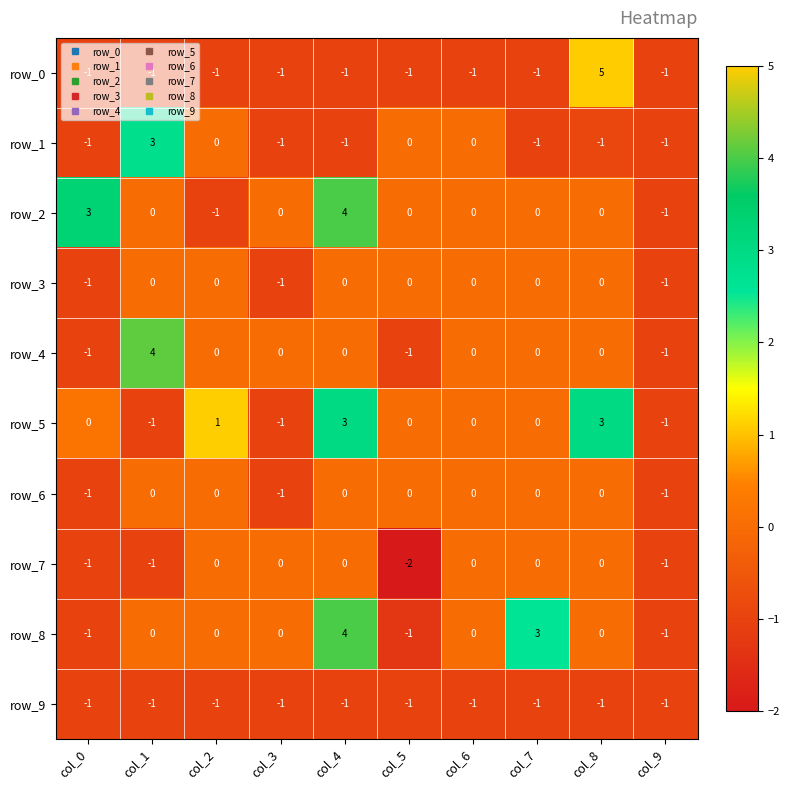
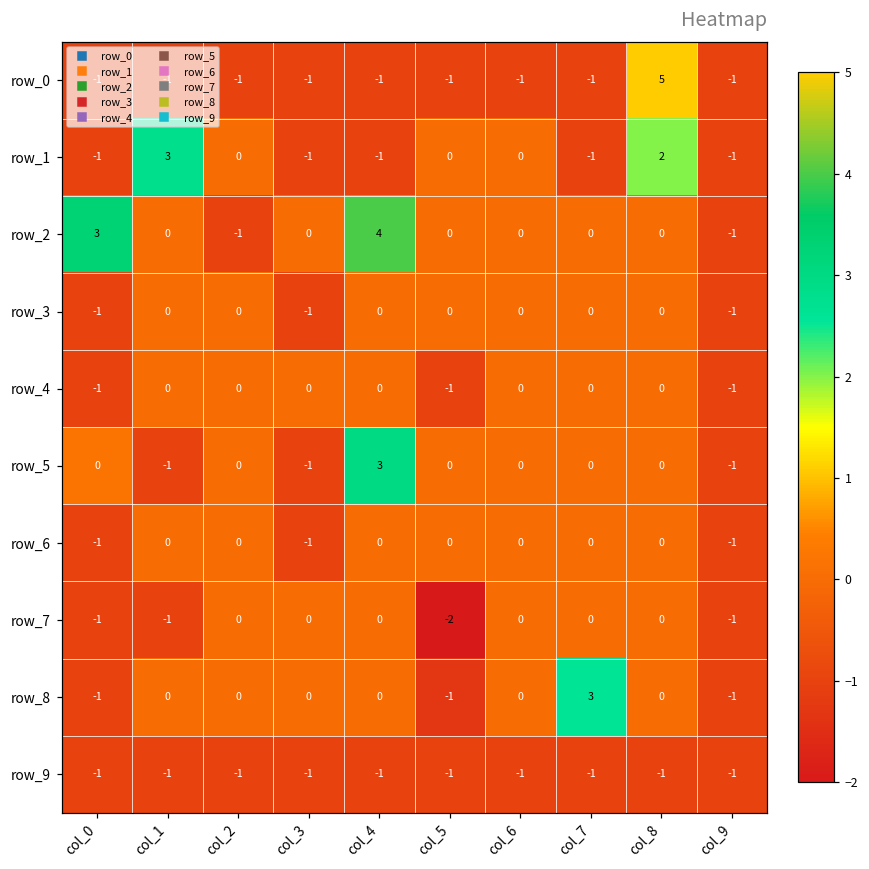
  {
    "row_0": {
      "col_2": -1,
      "col_3": -1,
      "col_4": -1,
      "col_5": -1,
      "col_6": -1,
      "col_7": -1,
      "col_8": 5,
      "col_9": -1
    },
    "row_1": {
      "col_0": -1,
      "col_1": 3,
      "col_2": 0,
      "col_3": -1,
      "col_4": -1,
      "col_5": 0,
      "col_6": 0,
      "col_7": -1,
-     "col_8": -1,
+     "col_8": 2,
      "col_9": -1
    },
    "row_2": {
      "col_0": 3,
      "col_1": 0,
      "col_2": -1,
      "col_3": 0,
      "col_4": 4,
      "col_5": 0,
      "col_6": 0,
      "col_7": 0,
      "col_8": 0,
      "col_9": -1
    },
    "row_3": {
      "col_0": -1,
      "col_1": 0,
      "col_2": 0,
      "col_3": -1,
      "col_4": 0,
      "col_5": 0,
      "col_6": 0,
      "col_7": 0,
      "col_8": 0,
      "col_9": -1
    },
    "row_4": {
      "col_0": -1,
-     "col_1": 4,
+     "col_1": 0,
      "col_2": 0,
      "col_3": 0,
      "col_4": 0,
      "col_5": -1,
      "col_6": 0,
      "col_7": 0,
      "col_8": 0,
      "col_9": -1
    },
    "row_5": {
      "col_0": 0,
      "col_1": -1,
-     "col_2": 1,
+     "col_2": 0,
      "col_3": -1,
      "col_4": 3,
      "col_5": 0,
      "col_6": 0,
      "col_7": 0,
-     "col_8": 3,
+     "col_8": 0,
      "col_9": -1
    },
    "row_6": {
      "col_0": -1,
      "col_1": 0,
      "col_2": 0,
      "col_3": -1,
      "col_4": 0,
      "col_5": 0,
      "col_6": 0,
      "col_7": 0,
      "col_8": 0,
      "col_9": -1
    },
    "row_7": {
      "col_0": -1,
      "col_1": -1,
      "col_2": 0,
      "col_3": 0,
      "col_4": 0,
      "col_5": -2,
      "col_6": 0,
      "col_7": 0,
      "col_8": 0,
      "col_9": -1
    },
    "row_8": {
      "col_0": -1,
      "col_1": 0,
      "col_2": 0,
      "col_3": 0,
-     "col_4": 4,
+     "col_4": 0,
      "col_5": -1,
      "col_6": 0,
      "col_7": 3,
      "col_8": 0,
      "col_9": -1
    },
    "row_9": {
      "col_0": -1,
      "col_1": -1,
      "col_2": -1,
      "col_3": -1,
      "col_4": -1,
      "col_5": -1,
      "col_6": -1,
      "col_7": -1,
      "col_8": -1,
      "col_9": -1
    }
  }
